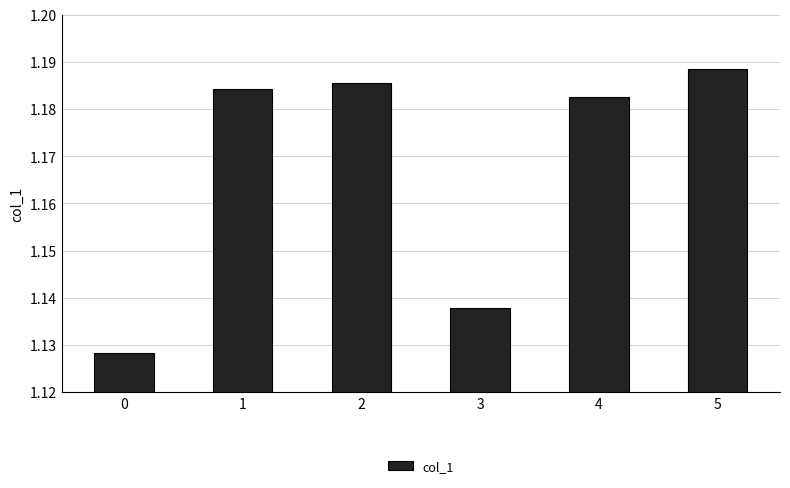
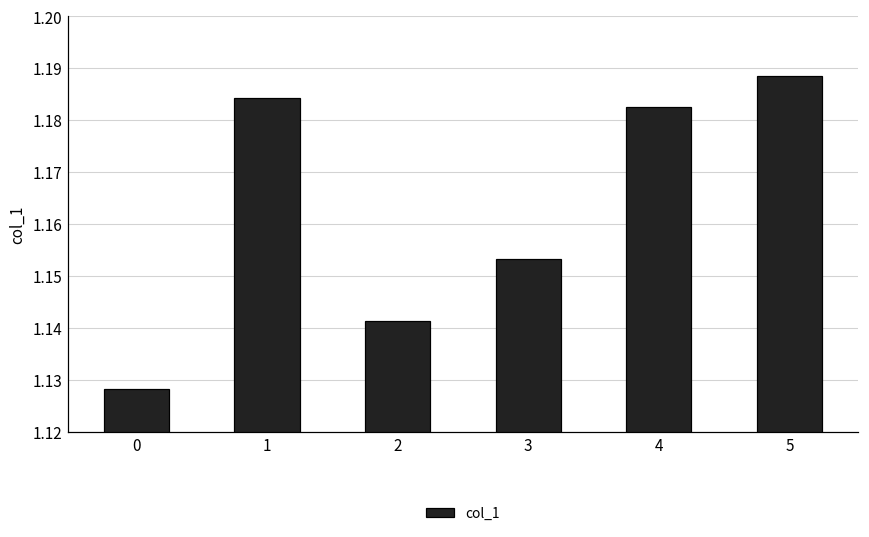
  {
    "0": 1.128,
    "1": 1.184,
-   "2": 1.186,
-   "3": 1.138,
+   "2": 1.141,
+   "3": 1.153,
    "4": 1.183,
    "5": 1.189
  }
